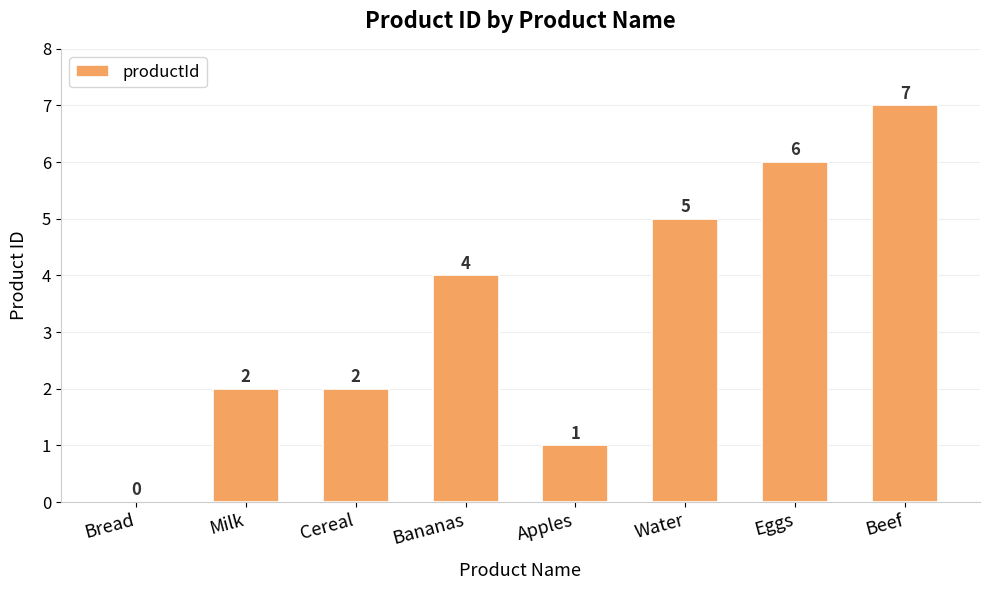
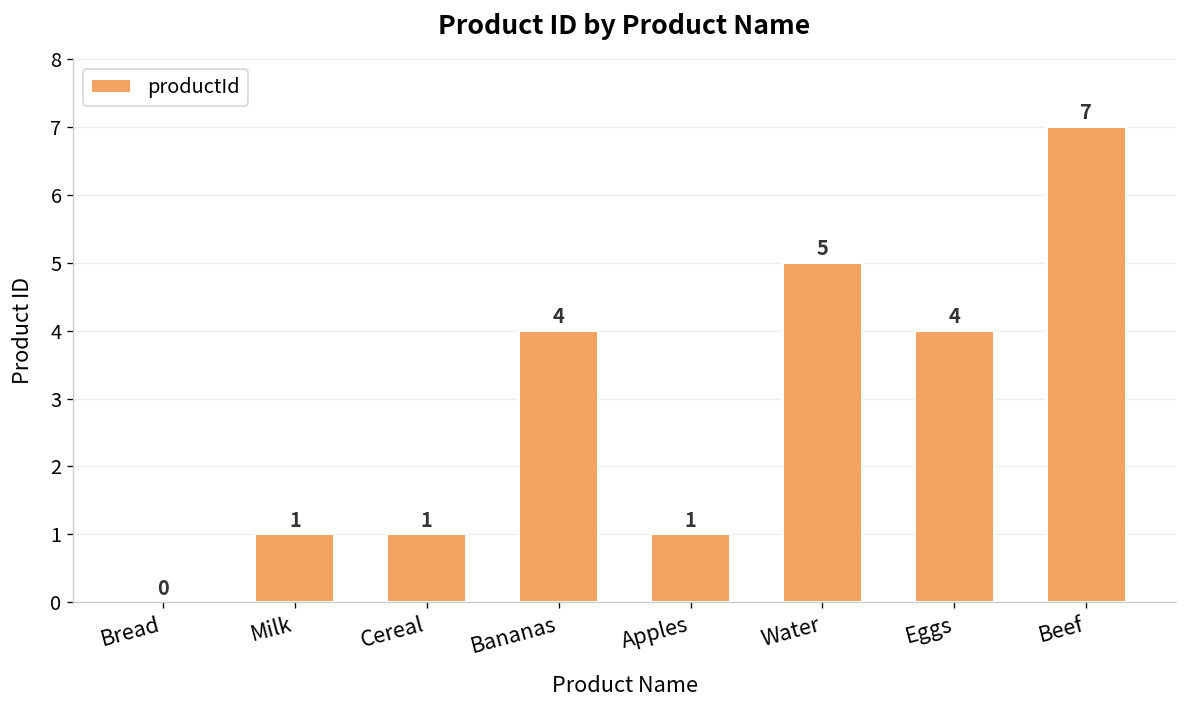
  {
    "Bread": 0,
-   "Milk": 2,
-   "Cereal": 2,
+   "Milk": 1,
+   "Cereal": 1,
    "Bananas": 4,
    "Apples": 1,
    "Water": 5,
-   "Eggs": 6,
+   "Eggs": 4,
    "Beef": 7
  }
